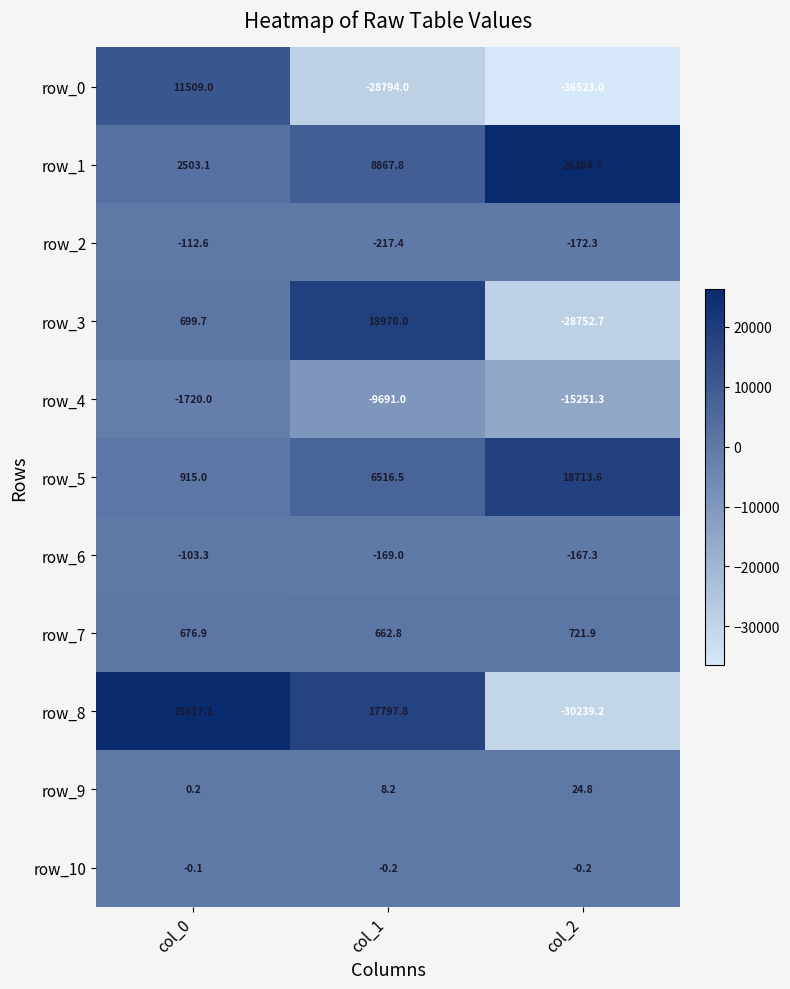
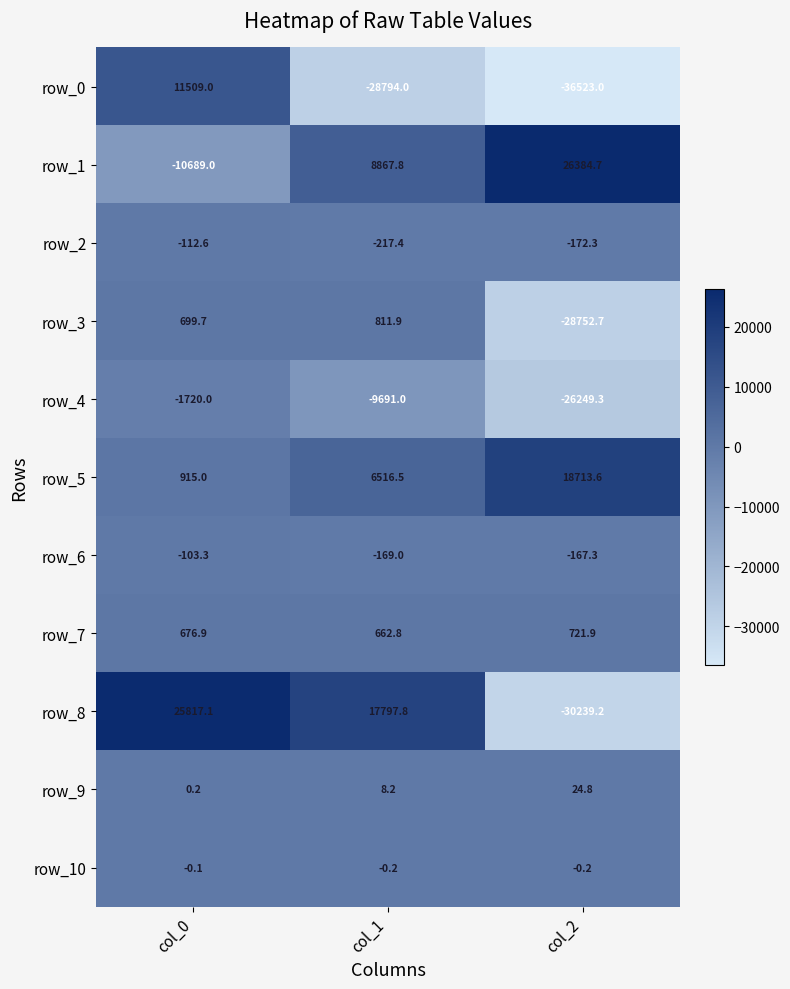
  {
    "row_0": {
      "col_0": 11509.0,
      "col_1": -28794.0
    },
    "row_1": {
-     "col_0": 2503.1,
+     "col_0": -10689.0,
      "col_1": 8867.8,
      "col_2": 26384.7
    },
    "row_2": {
      "col_0": -112.6,
      "col_1": -217.4,
      "col_2": -172.3
    },
    "row_3": {
      "col_0": 699.7,
-     "col_1": 18970.0,
+     "col_1": 811.9,
      "col_2": -28752.7
    },
    "row_4": {
      "col_0": -1720.0,
      "col_1": -9691.0,
-     "col_2": -15251.3
+     "col_2": -26249.3
    },
    "row_5": {
      "col_0": 915.0,
      "col_1": 6516.5,
      "col_2": 18713.6
    },
    "row_6": {
      "col_0": -103.3,
      "col_1": -169.0,
      "col_2": -167.3
    },
    "row_7": {
      "col_0": 676.9,
      "col_1": 662.8,
      "col_2": 721.9
    },
    "row_8": {
      "col_0": 25817.1,
      "col_1": 17797.8,
      "col_2": -30239.2
    },
    "row_9": {
      "col_0": 0.2,
      "col_1": 8.2,
      "col_2": 24.8
    },
    "row_10": {
      "col_0": -0.1,
      "col_1": -0.2,
      "col_2": -0.2
    }
  }
